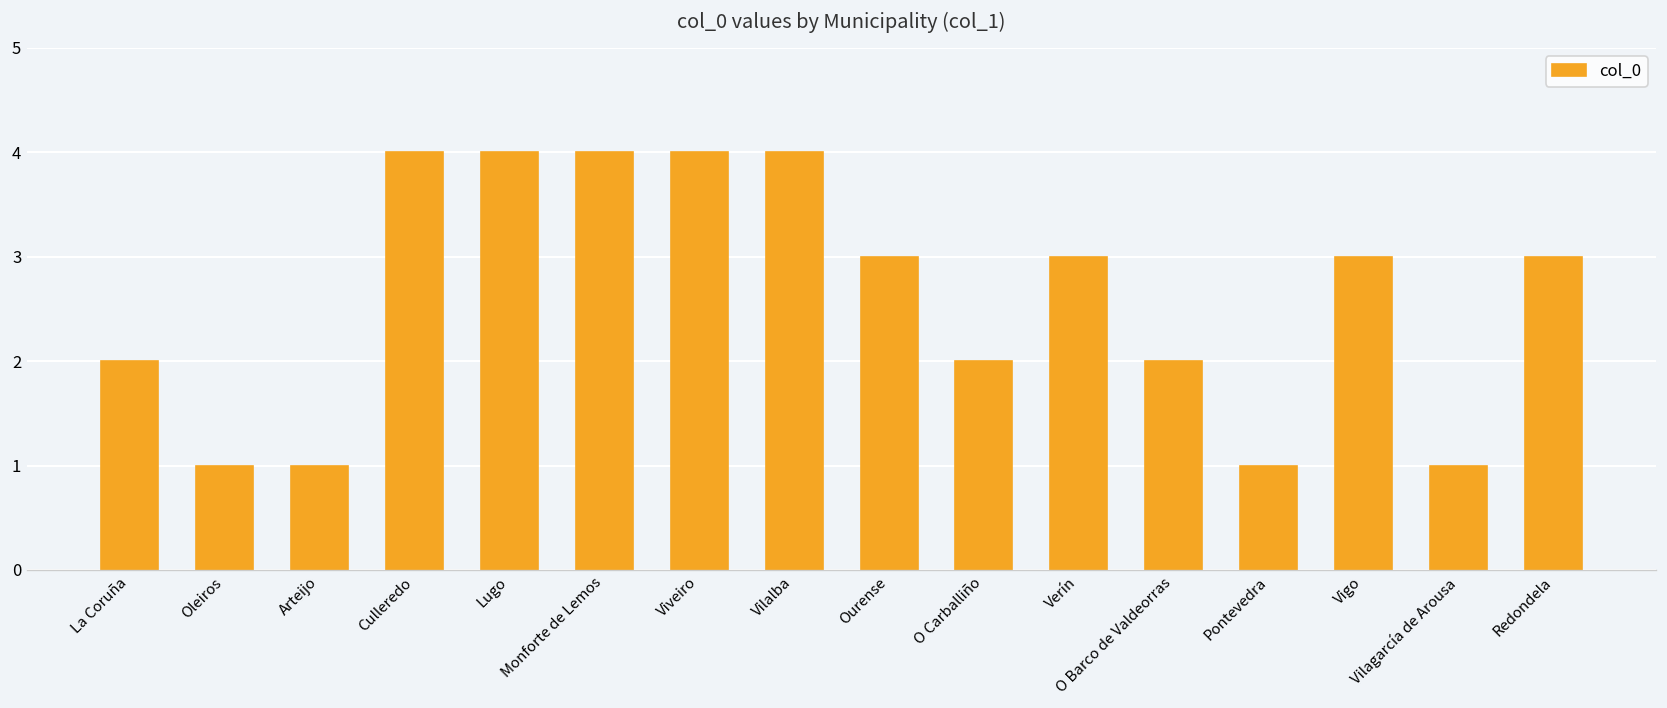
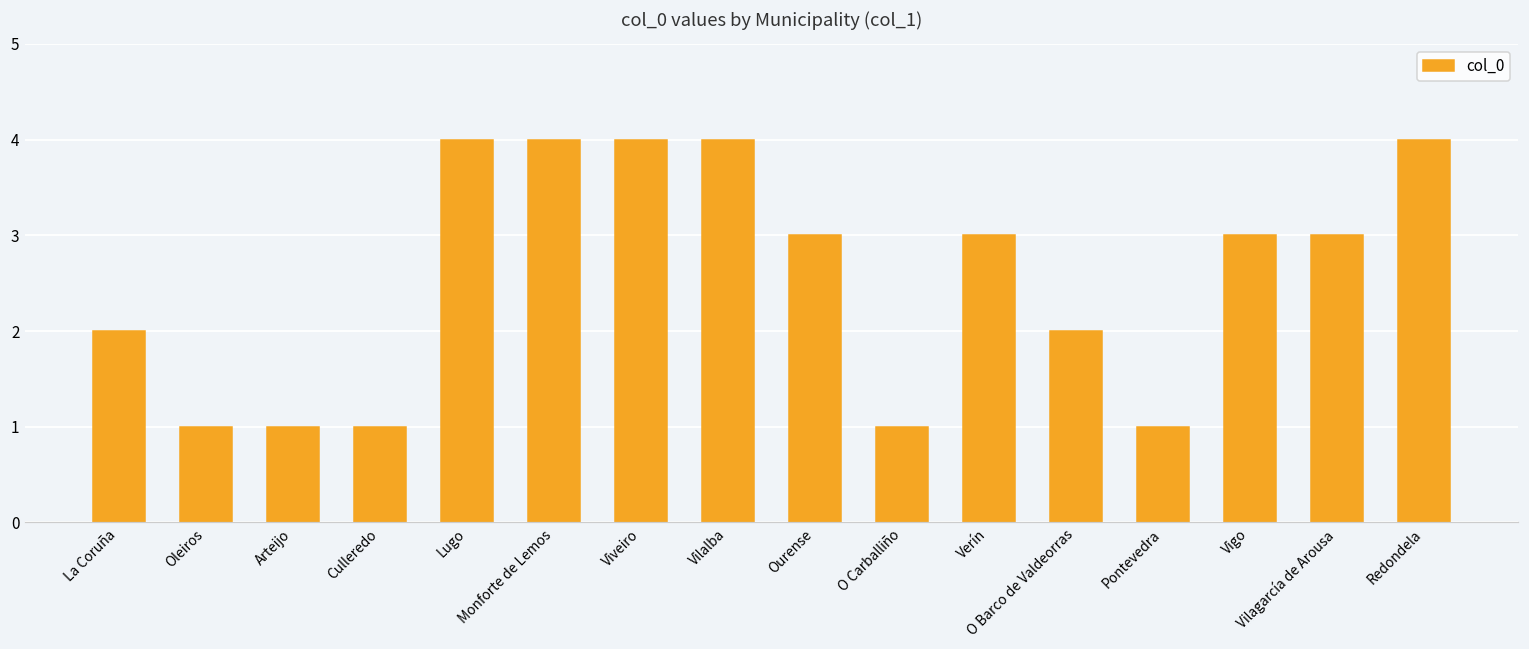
  {
    "La Coruña": 2,
    "Oleiros": 1,
    "Arteijo": 1,
-   "Culleredo": 4,
+   "Culleredo": 1,
    "Lugo": 4,
    "Monforte de Lemos": 4,
    "Viveiro": 4,
    "Vilalba": 4,
    "Ourense": 3,
-   "O Carballiño": 2,
+   "O Carballiño": 1,
    "Verín": 3,
    "O Barco de Valdeorras": 2,
    "Pontevedra": 1,
    "Vigo": 3,
-   "Vilagarcía de Arousa": 1,
-   "Redondela": 3
+   "Vilagarcía de Arousa": 3,
+   "Redondela": 4
  }
